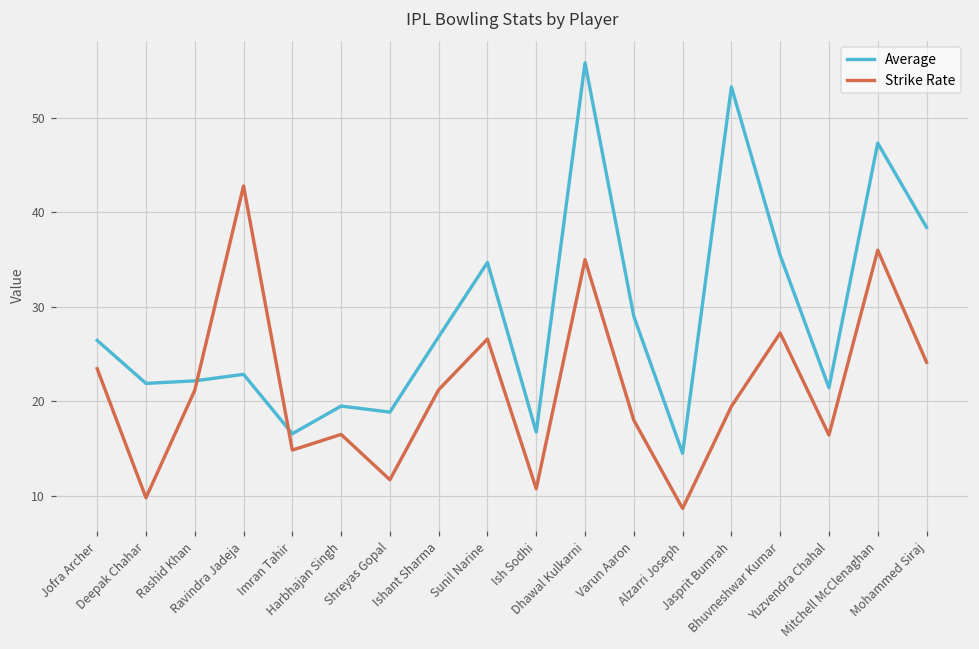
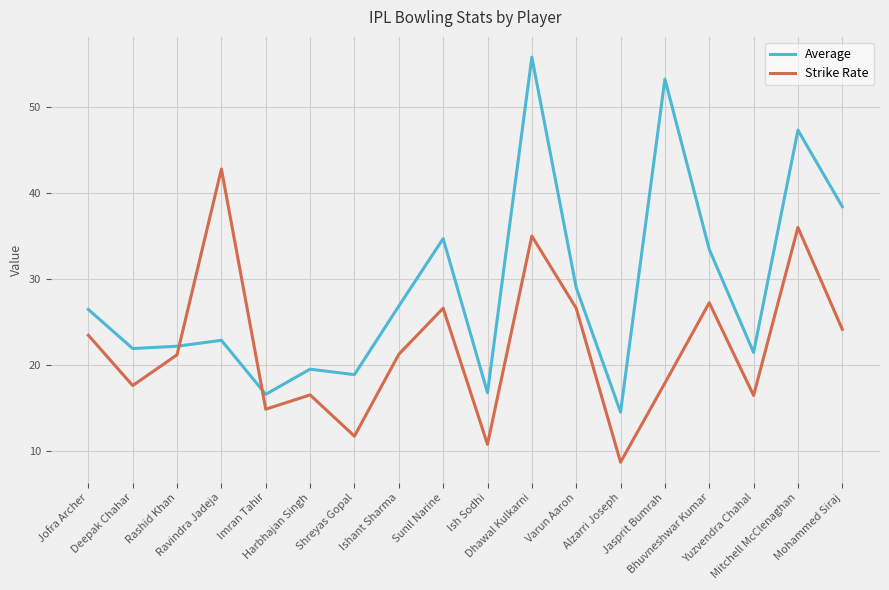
  {
    "Average": {
      "Jofra Archer": 26,
      "Deepak Chahar": 22,
      "Rashid Khan": 22,
      "Ravindra Jadeja": 23,
      "Imran Tahir": 17,
      "Harbhajan Singh": 20,
      "Shreyas Gopal": 19,
      "Ishant Sharma": 27,
      "Sunil Narine": 35,
      "Ish Sodhi": 17,
      "Dhawal Kulkarni": 56,
      "Varun Aaron": 29,
      "Alzarri Joseph": 15,
      "Jasprit Bumrah": 53,
-     "Bhuvneshwar Kumar": 35,
+     "Bhuvneshwar Kumar": 33,
      "Yuzvendra Chahal": 21,
      "Mitchell McClenaghan": 47,
      "Mohammed Siraj": 38
    },
    "Strike Rate": {
      "Jofra Archer": 23,
-     "Deepak Chahar": 10,
+     "Deepak Chahar": 18,
      "Rashid Khan": 21,
      "Ravindra Jadeja": 43,
      "Imran Tahir": 15,
      "Harbhajan Singh": 17,
      "Shreyas Gopal": 12,
      "Ishant Sharma": 21,
      "Sunil Narine": 27,
      "Ish Sodhi": 11,
      "Dhawal Kulkarni": 35,
-     "Varun Aaron": 18,
+     "Varun Aaron": 27,
      "Alzarri Joseph": 9,
-     "Jasprit Bumrah": 19,
+     "Jasprit Bumrah": 18,
      "Bhuvneshwar Kumar": 27,
      "Yuzvendra Chahal": 16,
      "Mitchell McClenaghan": 36,
      "Mohammed Siraj": 24
    }
  }
